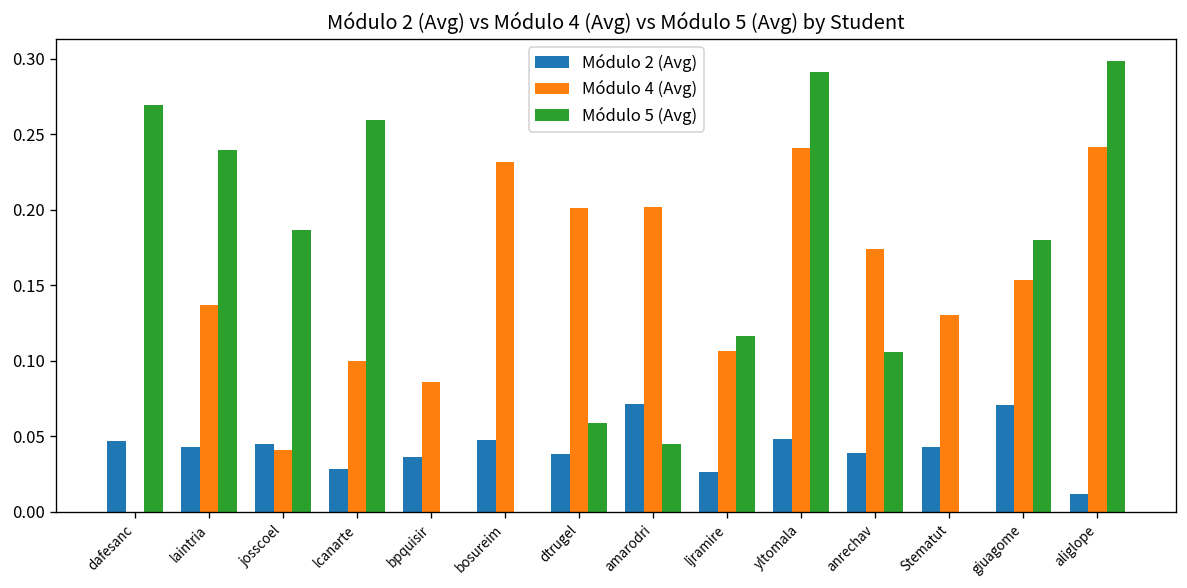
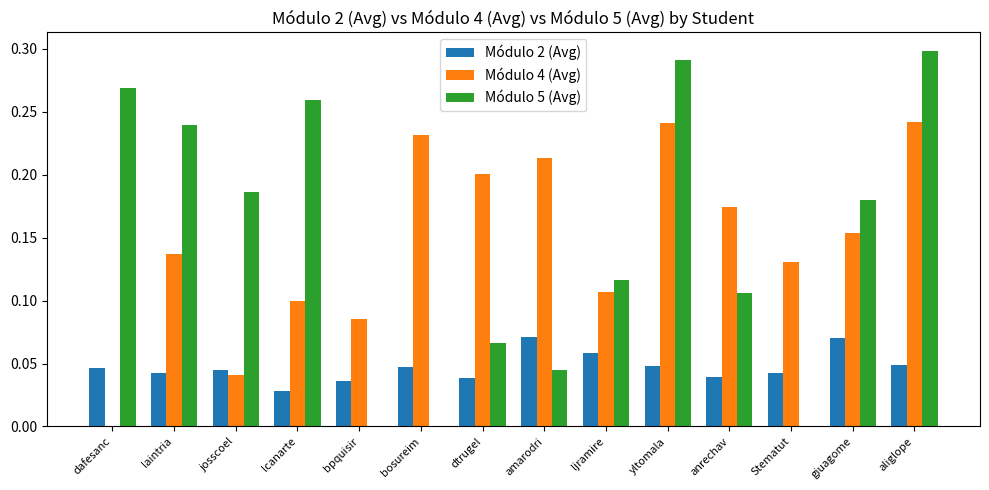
  {
    "Módulo 2 (Avg)": {
      "dafesanc": 0.047,
      "laintria": 0.043,
      "josscoel": 0.045,
      "lcanarte": 0.029,
      "bpquisir": 0.036,
      "bosureim": 0.048,
      "dtrugel": 0.039,
      "amarodri": 0.071,
-     "ljramire": 0.026,
+     "ljramire": 0.058,
      "yltomala": 0.048,
      "anrechav": 0.039,
      "Stematut": 0.043,
      "giuagome": 0.071,
-     "aliglope": 0.012
+     "aliglope": 0.049
    },
    "Módulo 4 (Avg)": {
      "dafesanc": 0.000,
      "laintria": 0.137,
      "josscoel": 0.041,
      "lcanarte": 0.100,
      "bpquisir": 0.086,
      "bosureim": 0.232,
      "dtrugel": 0.201,
-     "amarodri": 0.202,
+     "amarodri": 0.213,
      "ljramire": 0.107,
      "yltomala": 0.241,
      "anrechav": 0.174,
      "Stematut": 0.131,
      "giuagome": 0.153,
      "aliglope": 0.242
    },
    "Módulo 5 (Avg)": {
      "dafesanc": 0.269,
      "laintria": 0.239,
      "josscoel": 0.187,
      "lcanarte": 0.259,
      "bpquisir": 0.000,
      "bosureim": 0.000,
-     "dtrugel": 0.059,
+     "dtrugel": 0.066,
      "amarodri": 0.045,
      "ljramire": 0.116,
      "yltomala": 0.291,
      "anrechav": 0.106,
      "Stematut": 0.000,
      "giuagome": 0.180,
      "aliglope": 0.298
    }
  }
